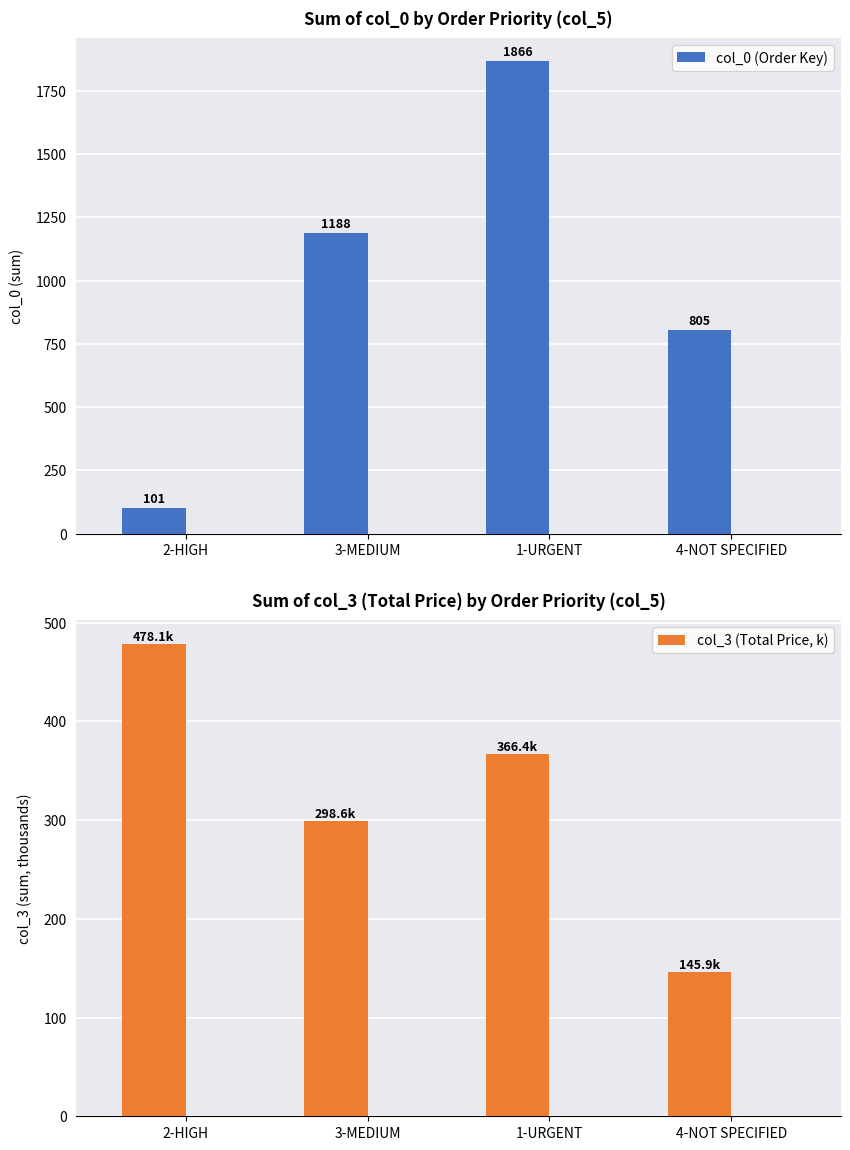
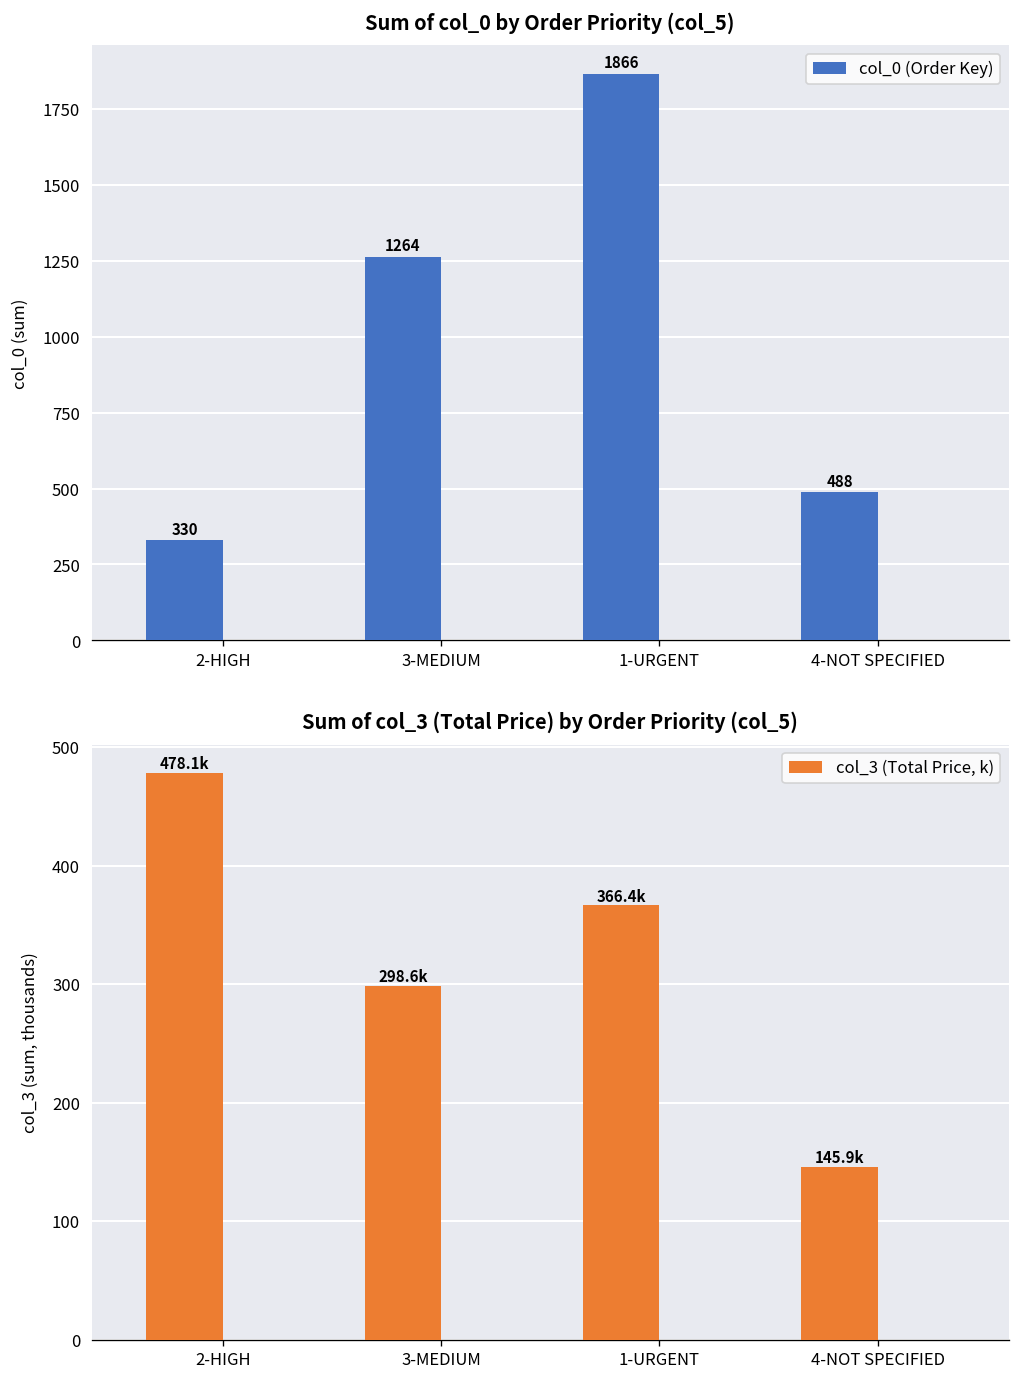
  {
    "Sum of col_0 by Order Priority (col_5)": {
-     "2-HIGH": "101",
-     "3-MEDIUM": "1188",
+     "2-HIGH": "330",
+     "3-MEDIUM": "1264",
      "1-URGENT": "1866",
-     "4-NOT SPECIFIED": "805"
+     "4-NOT SPECIFIED": "488"
    },
    "Sum of col_3 (Total Price) by Order Priority (col_5)": {
      "2-HIGH": "478.1k",
      "3-MEDIUM": "298.6k",
      "1-URGENT": "366.4k",
      "4-NOT SPECIFIED": "145.9k"
    }
  }
